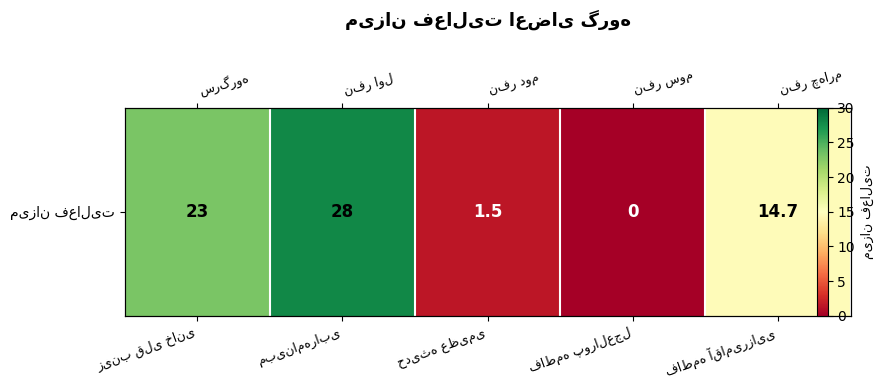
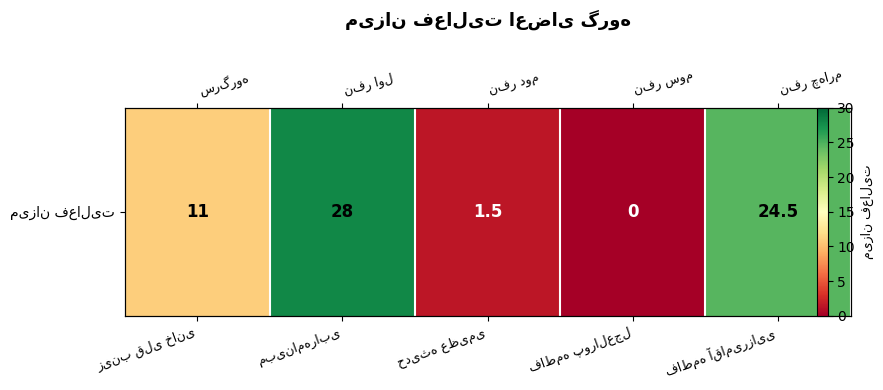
  {
    "میزان فعالیت": {
-     "زینب قلی خانی": 23,
+     "زینب قلی خانی": 11,
      "مبینامهرابی": 28,
      "حدیثه عظیمی": 1.5,
      "فاطمه پورالعجل": 0,
-     "فاطمه آقامیرزایی": 14.7
+     "فاطمه آقامیرزایی": 24.5
    }
  }
